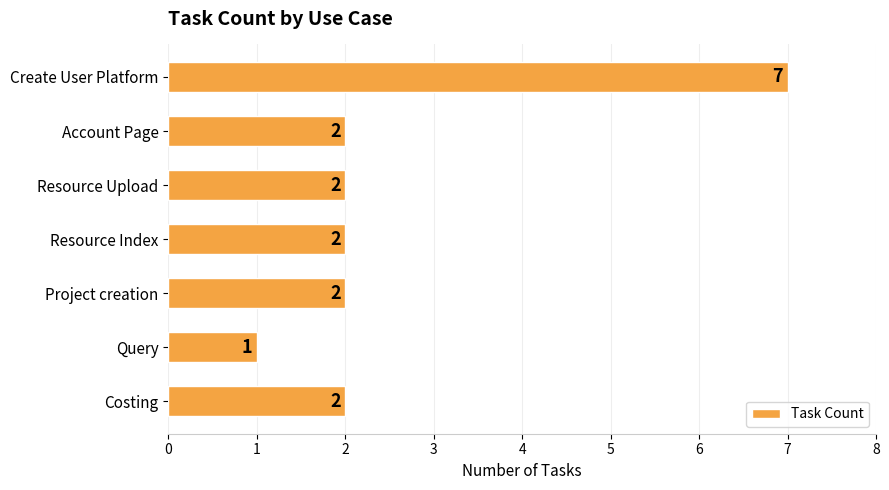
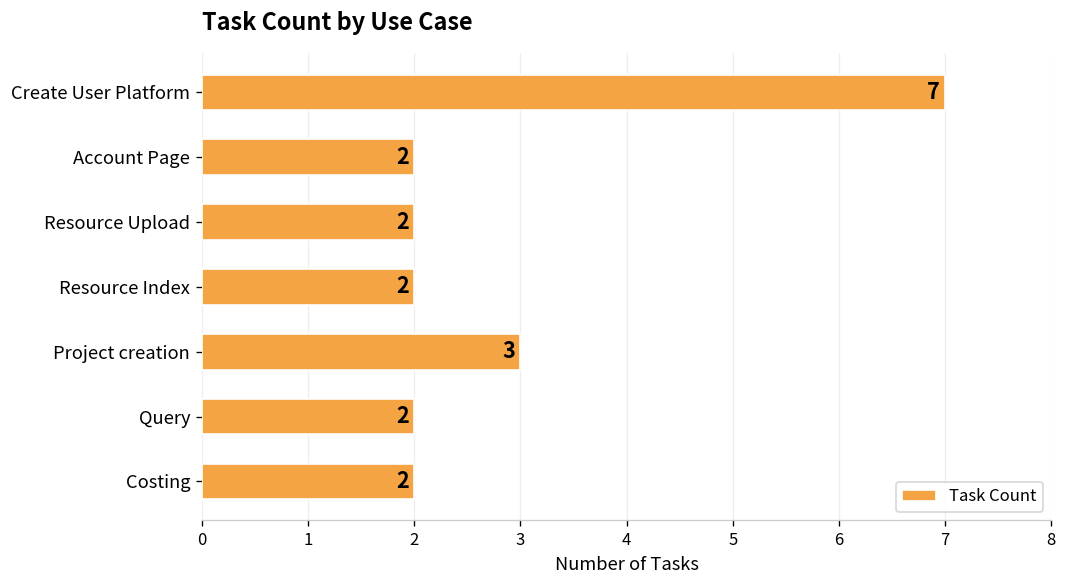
  {
    "Create User Platform": 7,
    "Account Page": 2,
    "Resource Upload": 2,
    "Resource Index": 2,
-   "Project creation": 2,
-   "Query": 1,
+   "Project creation": 3,
+   "Query": 2,
    "Costing": 2
  }
